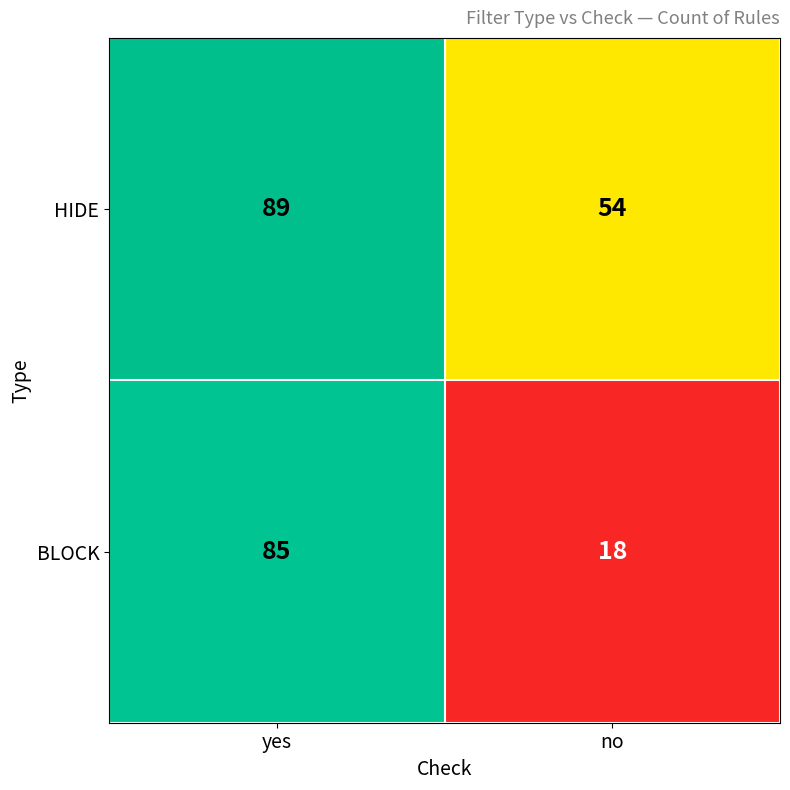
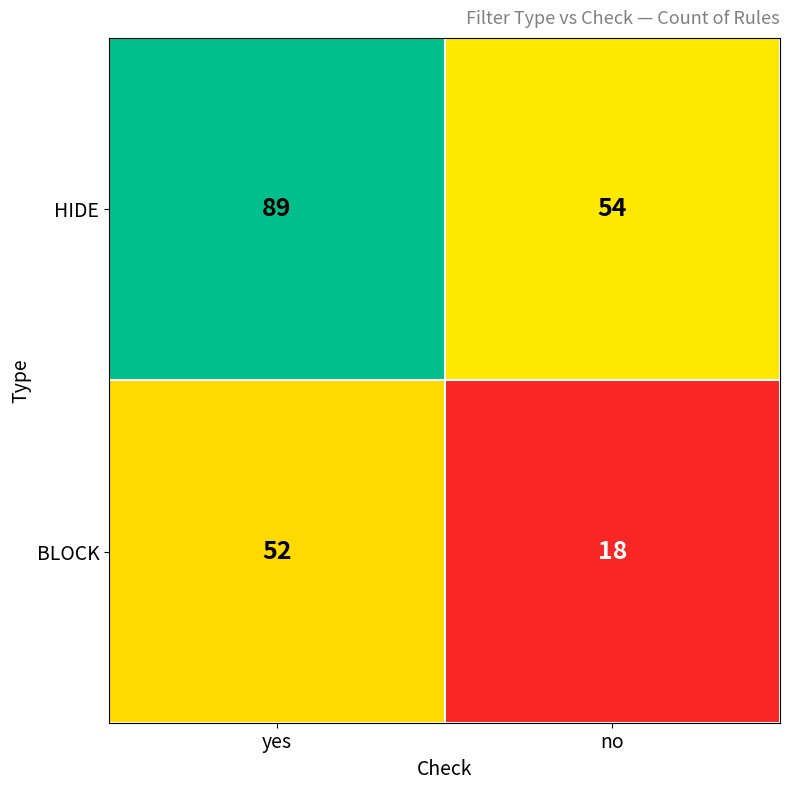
  {
    "HIDE": {
      "yes": 89,
      "no": 54
    },
    "BLOCK": {
-     "yes": 85,
+     "yes": 52,
      "no": 18
    }
  }
